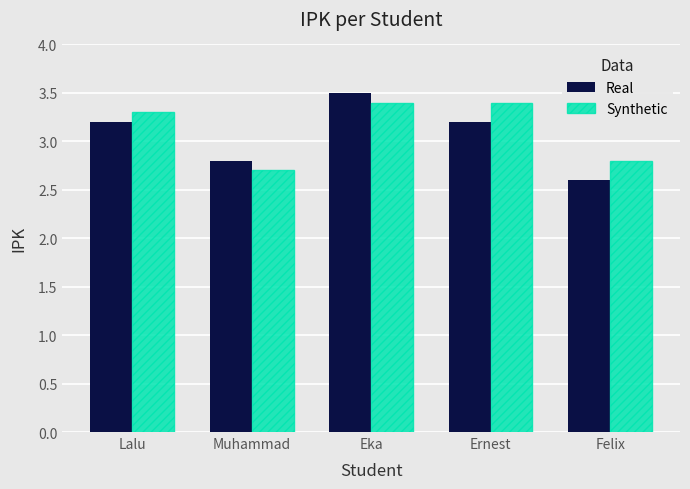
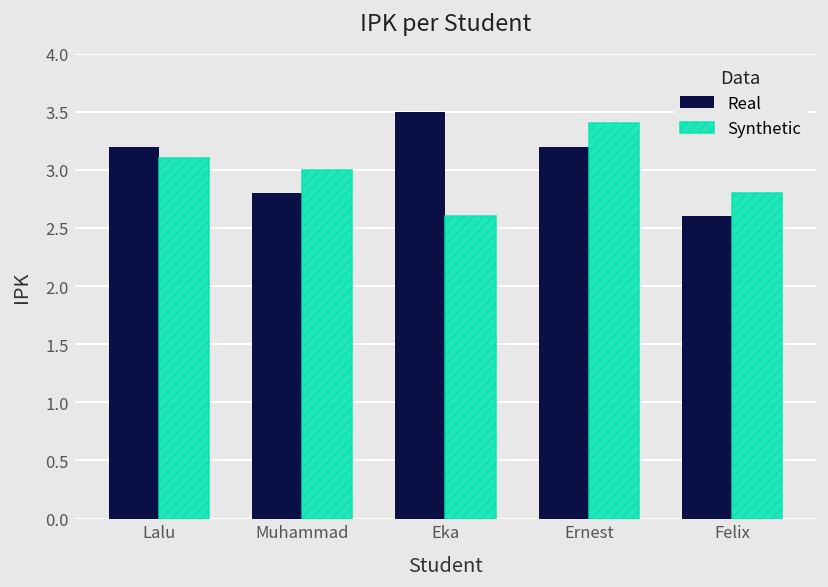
  {
    "Real": {
      "Lalu": 3.2,
      "Muhammad": 2.8,
      "Eka": 3.5,
      "Ernest": 3.2,
      "Felix": 2.6
    },
    "Synthetic": {
-     "Lalu": 3.3,
-     "Muhammad": 2.7,
-     "Eka": 3.4,
+     "Lalu": 3.1,
+     "Muhammad": 3.0,
+     "Eka": 2.6,
      "Ernest": 3.4,
      "Felix": 2.8
    }
  }
